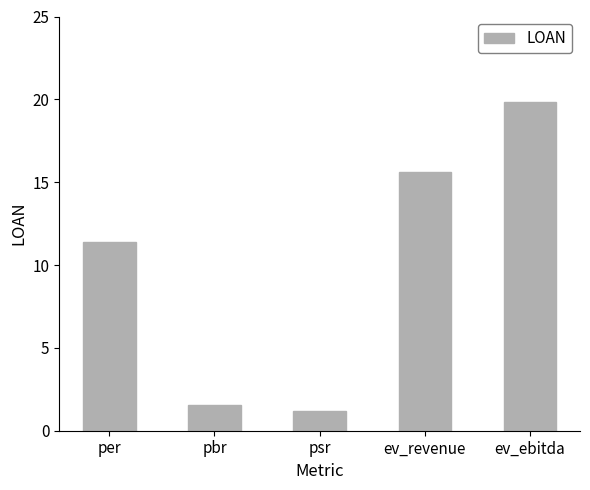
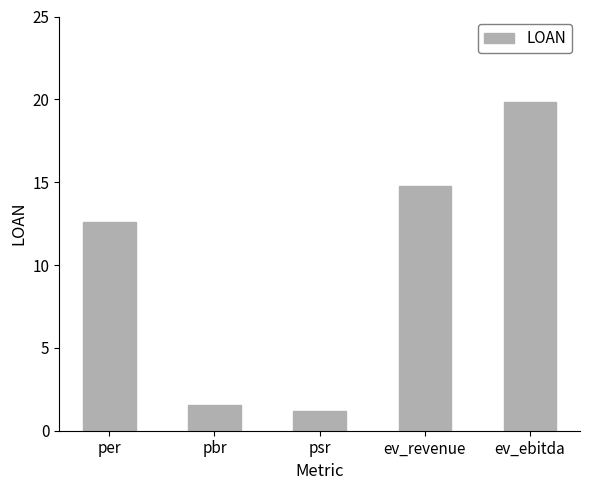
  {
-   "per": 11.4,
+   "per": 12.6,
    "pbr": 1.5,
    "psr": 1.2,
-   "ev_revenue": 15.6,
+   "ev_revenue": 14.7,
    "ev_ebitda": 19.8
  }
